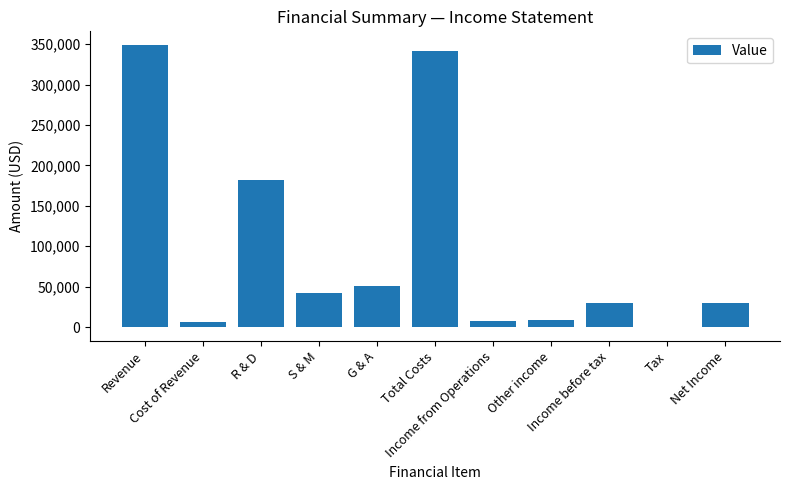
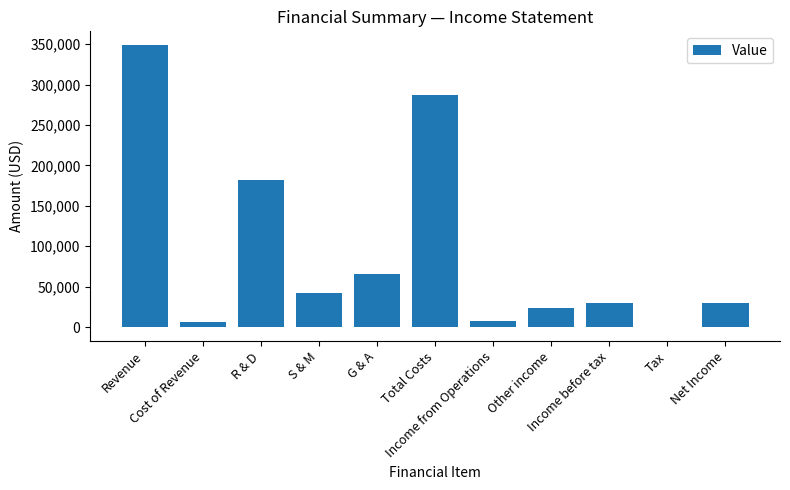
  {
    "Revenue": "350,000",
    "Cost of Revenue": "10,000",
    "R & D": "180,000",
    "S & M": "40,000",
-   "G & A": "50,000",
-   "Total Costs": "340,000",
+   "G & A": "70,000",
+   "Total Costs": "290,000",
    "Income from Operations": "10,000",
-   "Other income": "10,000",
+   "Other income": "20,000",
    "Income before tax": "30,000",
    "Net Income": "30,000"
  }
